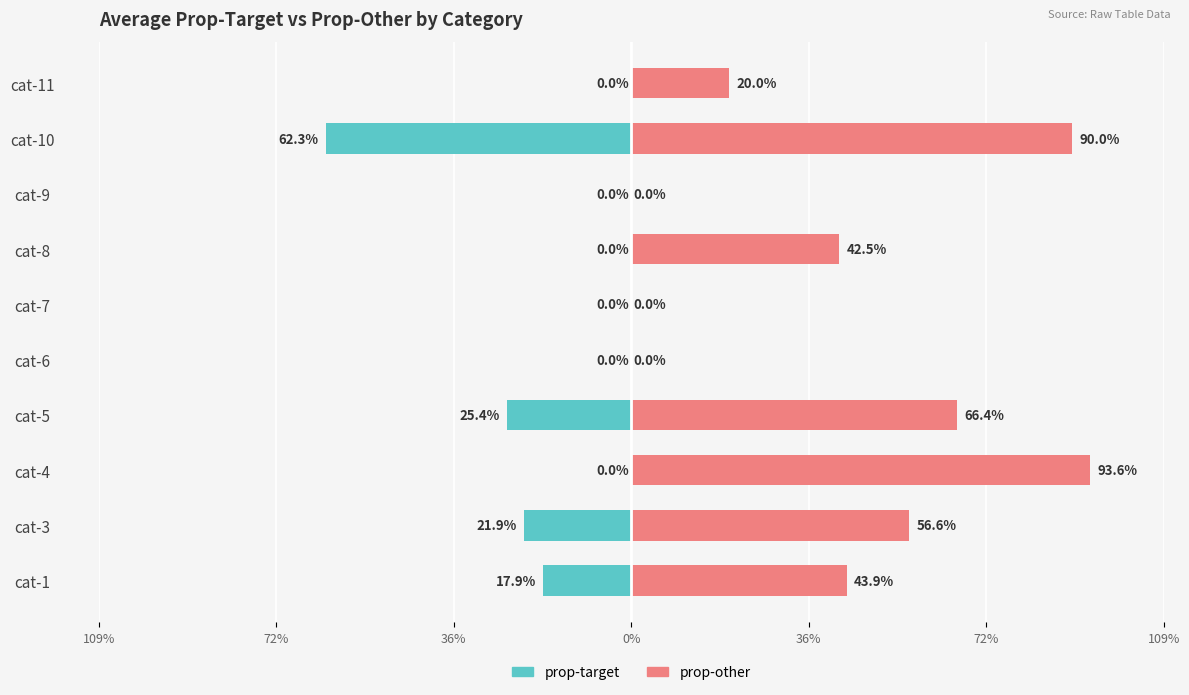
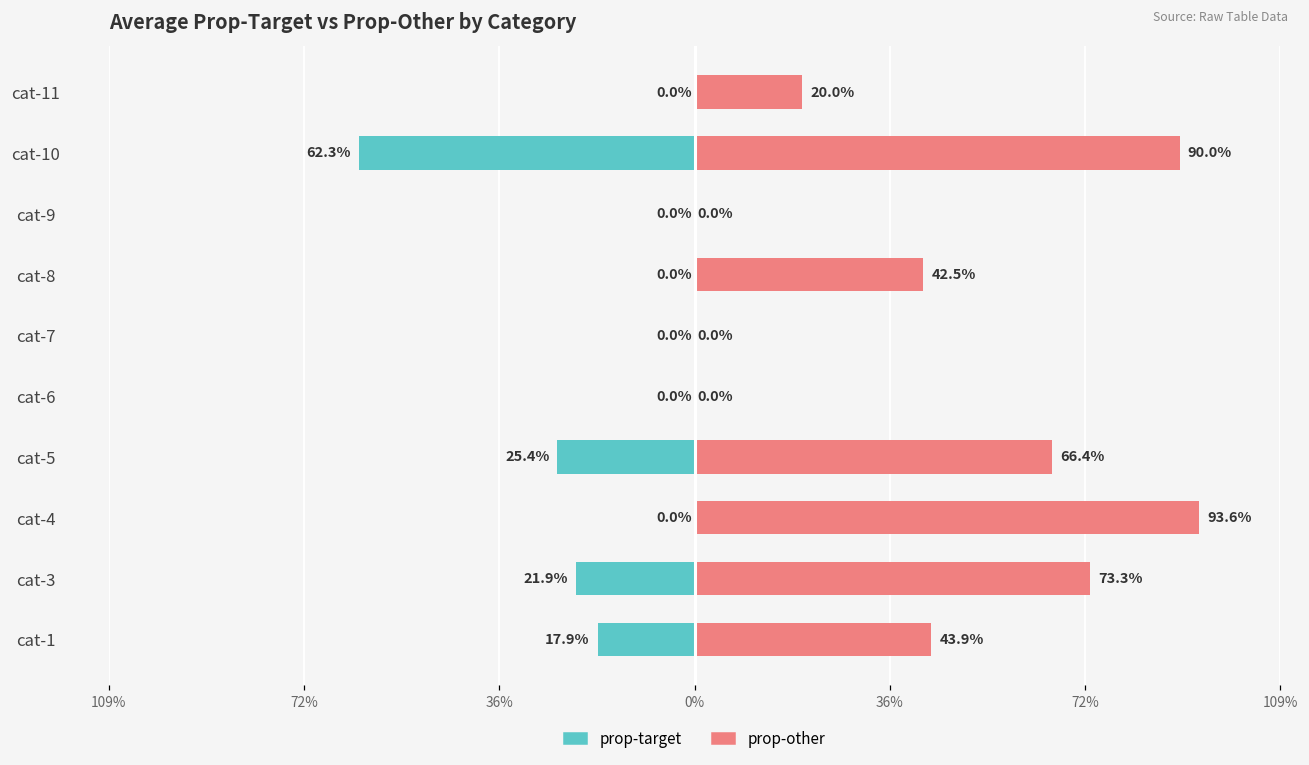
  {
    "prop-target": {
      "cat-11": "0.0%",
      "cat-9": "0.0%",
      "cat-8": "0.0%",
      "cat-7": "0.0%",
      "cat-6": "0.0%",
      "cat-4": "0.0%"
    },
    "prop-other": {
      "cat-11": "20.0%",
      "cat-10": "90.0%",
      "cat-9": "0.0%",
      "cat-8": "42.5%",
      "cat-7": "0.0%",
      "cat-6": "0.0%",
      "cat-5": "66.4%",
      "cat-4": "93.6%",
-     "cat-3": "56.6%",
+     "cat-3": "73.3%",
      "cat-1": "43.9%"
    }
  }
